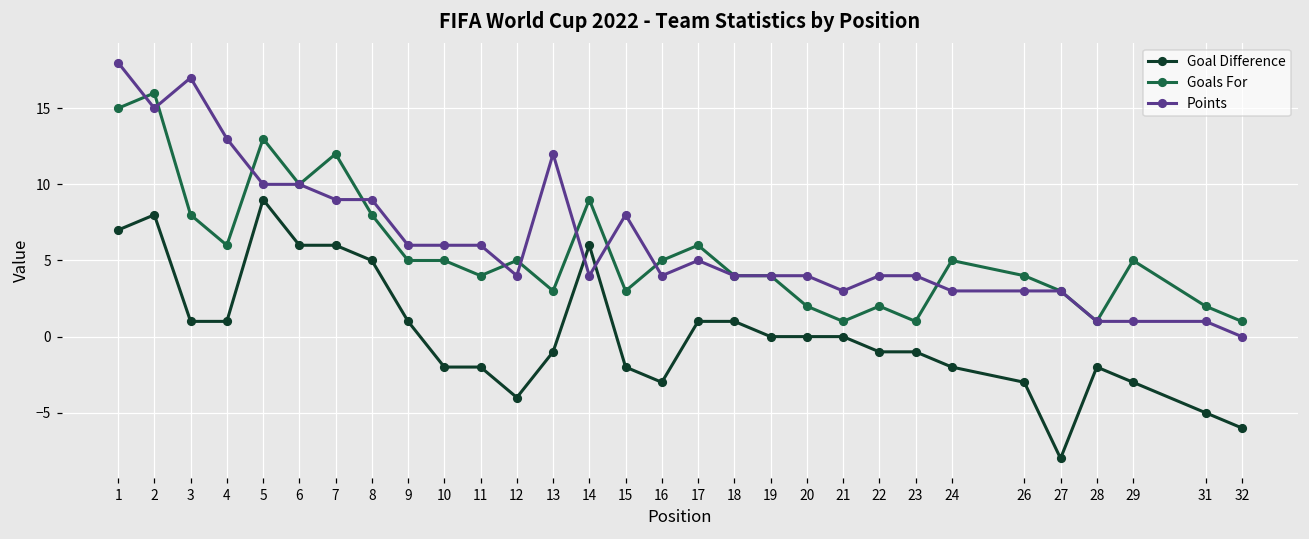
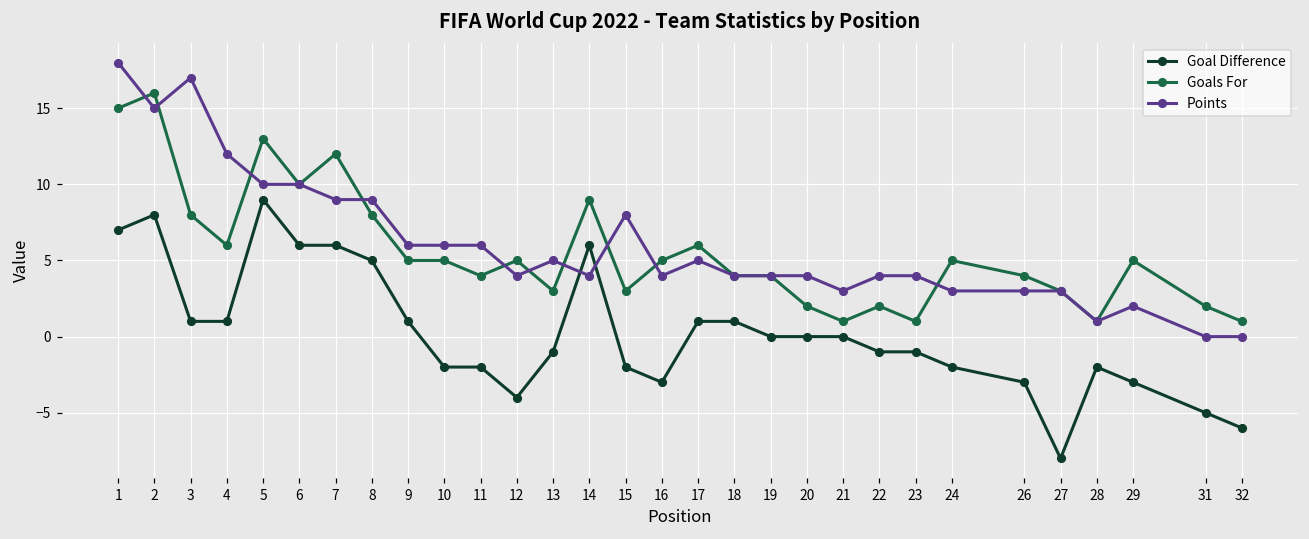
  {
    "Points": {
      "1": 18,
      "2": 15,
      "3": 17,
-     "4": 13,
+     "4": 12,
      "5": 10,
      "7": 9,
      "8": 9,
      "9": 6,
      "10": 6,
      "11": 6,
      "12": 4,
-     "13": 12,
+     "13": 5,
      "14": 4,
      "15": 8,
      "16": 4,
      "17": 5,
      "20": 4,
      "21": 3,
      "22": 4,
      "23": 4,
      "24": 3,
      "26": 3,
-     "29": 1,
-     "31": 1,
+     "29": 2,
+     "31": 0,
      "32": 0
    }
  }
